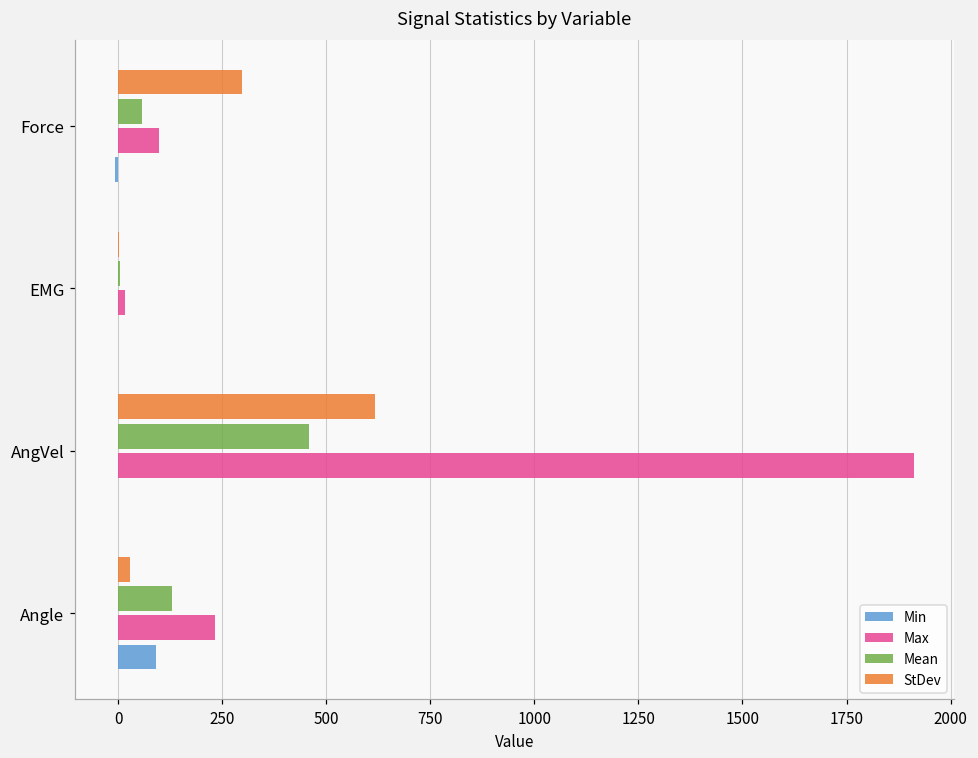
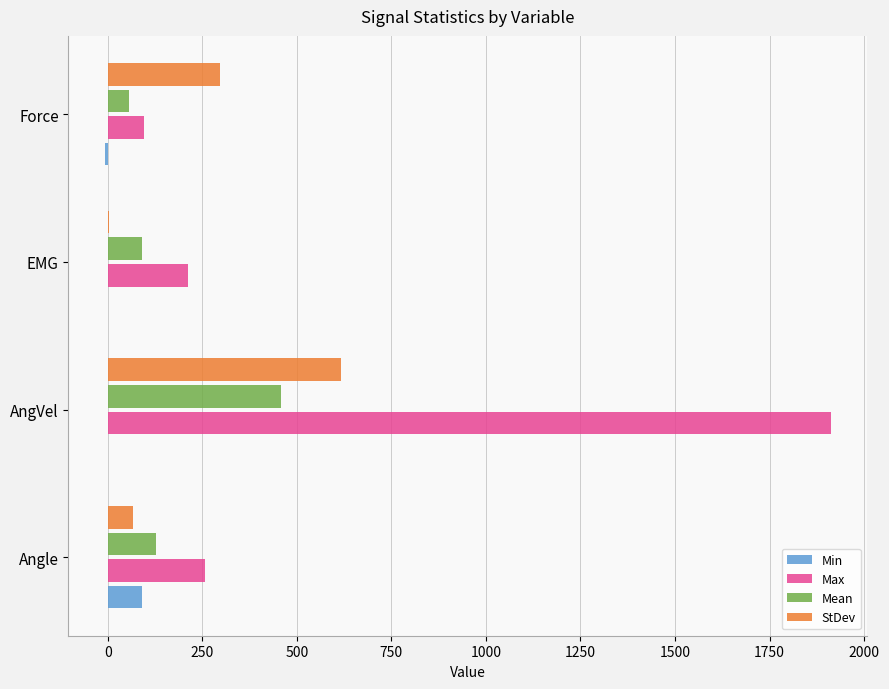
  {
    "Min": {
      "Force": -10,
      "EMG": 0,
      "AngVel": 0,
      "Angle": 90
    },
    "Max": {
      "Force": 100,
-     "EMG": 20,
+     "EMG": 210,
      "AngVel": 1910,
-     "Angle": 230
+     "Angle": 260
    },
    "Mean": {
      "Force": 60,
-     "EMG": 0,
+     "EMG": 90,
      "AngVel": 460,
      "Angle": 130
    },
    "StDev": {
      "Force": 300,
      "AngVel": 620,
-     "Angle": 30
+     "Angle": 70
    }
  }
